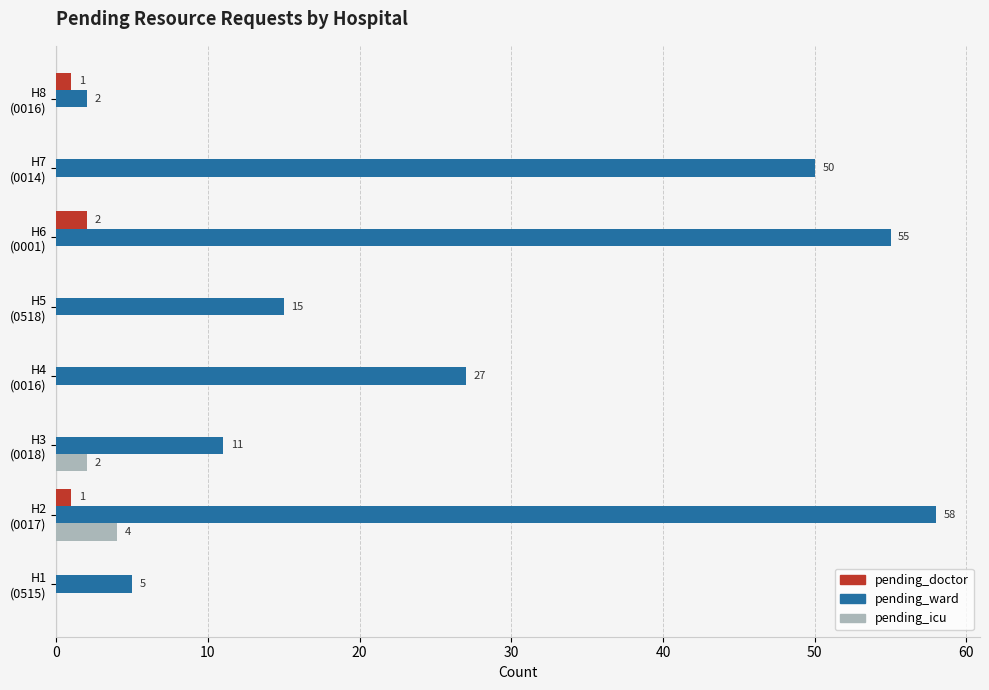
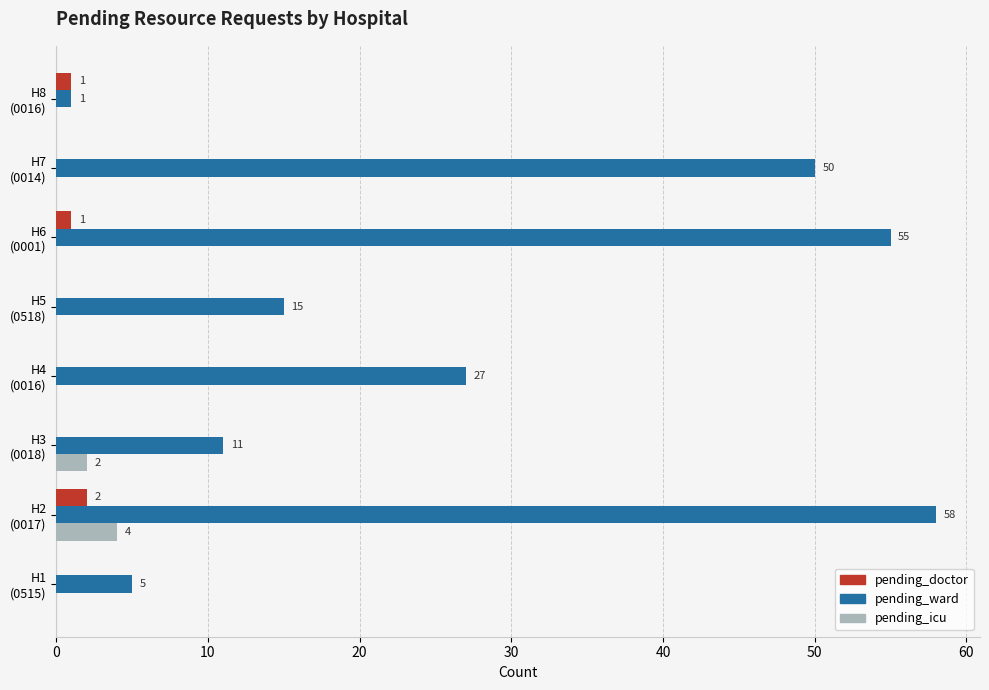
  {
    "pending_doctor": {
      "H8 (0016)": 1,
-     "H6 (0001)": 2,
-     "H2 (0017)": 1
+     "H6 (0001)": 1,
+     "H2 (0017)": 2
    },
    "pending_ward": {
-     "H8 (0016)": 2,
+     "H8 (0016)": 1,
      "H7 (0014)": 50,
      "H6 (0001)": 55,
      "H5 (0518)": 15,
      "H4 (0016)": 27,
      "H3 (0018)": 11,
      "H2 (0017)": 58,
      "H1 (0515)": 5
    },
    "pending_icu": {
      "H3 (0018)": 2,
      "H2 (0017)": 4
    }
  }
